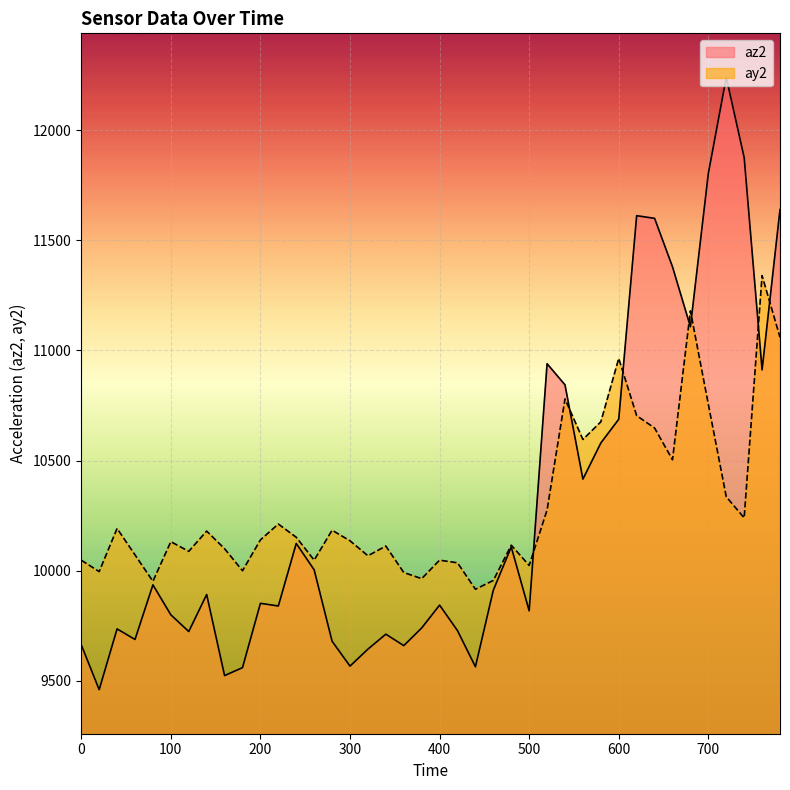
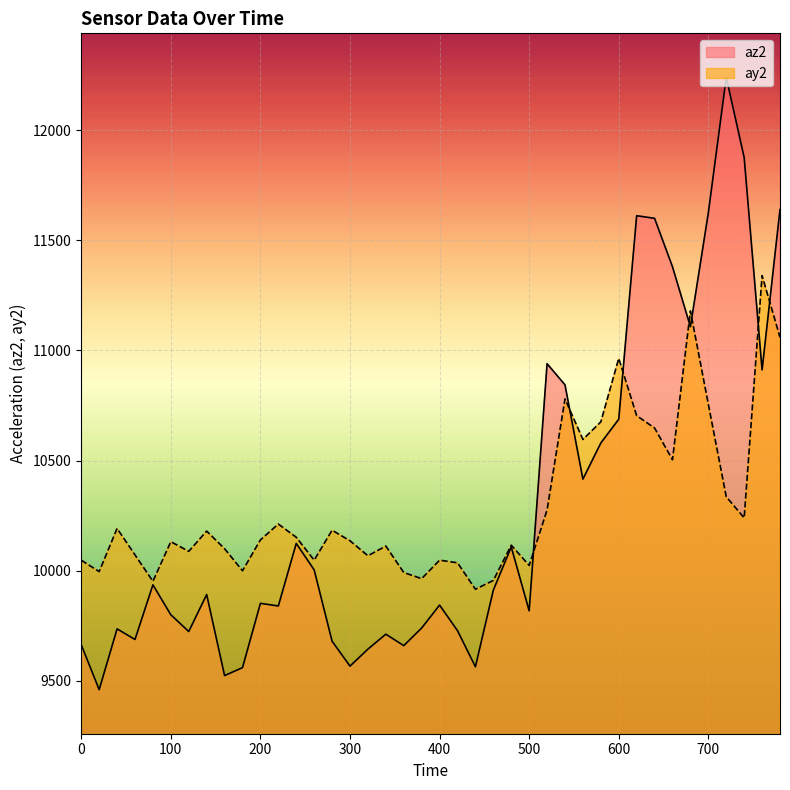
  {
    "az2": {
      "0": 9660,
      "100": 9800,
      "200": 9850,
      "300": 9570,
      "400": 9840,
      "500": 9820,
      "600": 10690,
-     "700": 11800
+     "700": 11630
    },
    "ay2": {
      "0": 10050,
      "100": 10130,
      "200": 10140,
      "300": 10140,
      "400": 10050,
      "500": 10020,
      "600": 10960,
      "700": 10760
    }
  }
